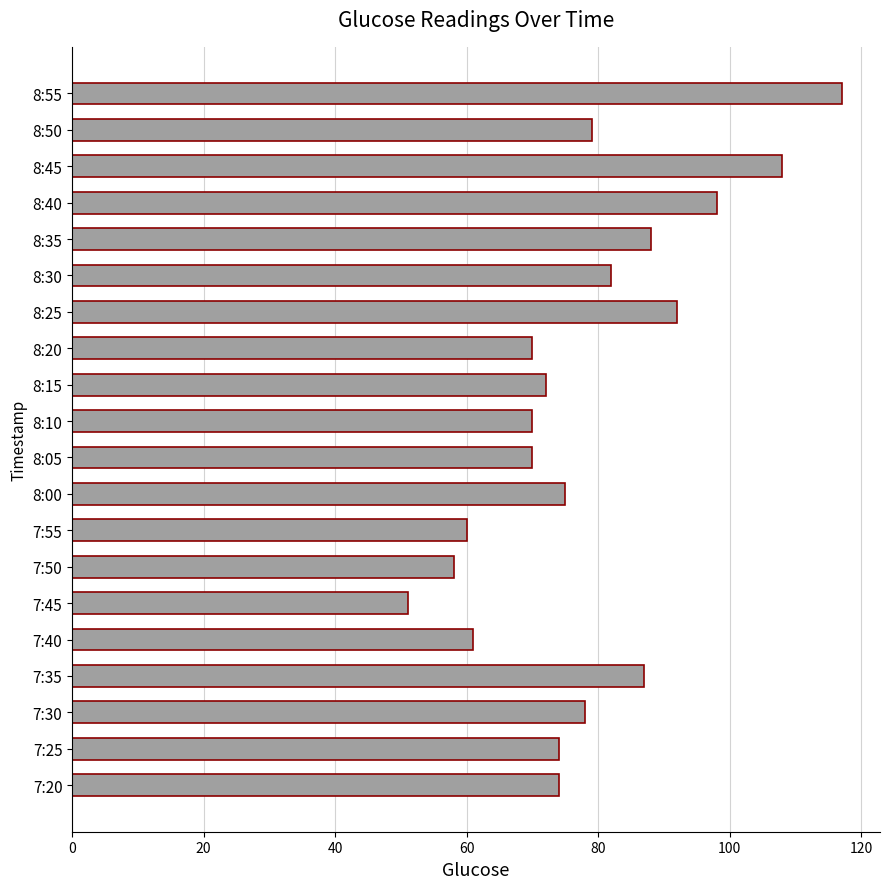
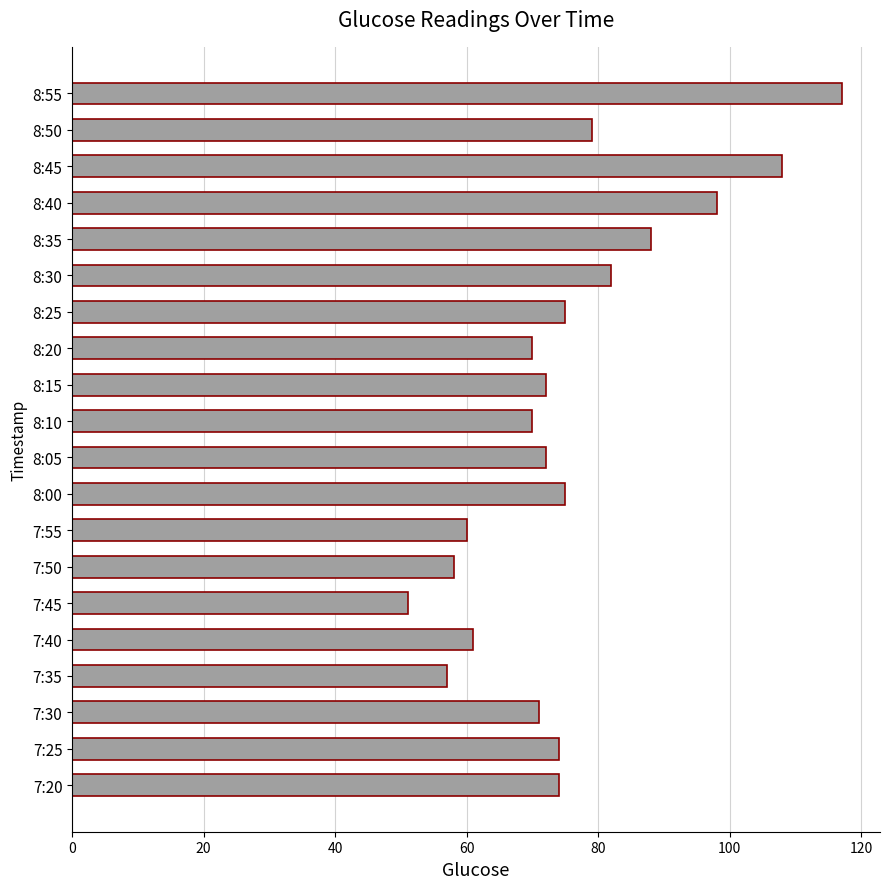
  {
    "8:55": 117,
    "8:50": 79,
    "8:45": 108,
    "8:40": 98,
    "8:35": 88,
    "8:30": 82,
-   "8:25": 92,
+   "8:25": 75,
    "8:20": 70,
    "8:15": 72,
    "8:10": 70,
-   "8:05": 70,
+   "8:05": 72,
    "8:00": 75,
    "7:55": 60,
    "7:50": 58,
    "7:45": 51,
    "7:40": 61,
-   "7:35": 87,
-   "7:30": 78,
+   "7:35": 57,
+   "7:30": 71,
    "7:25": 74,
    "7:20": 74
  }
